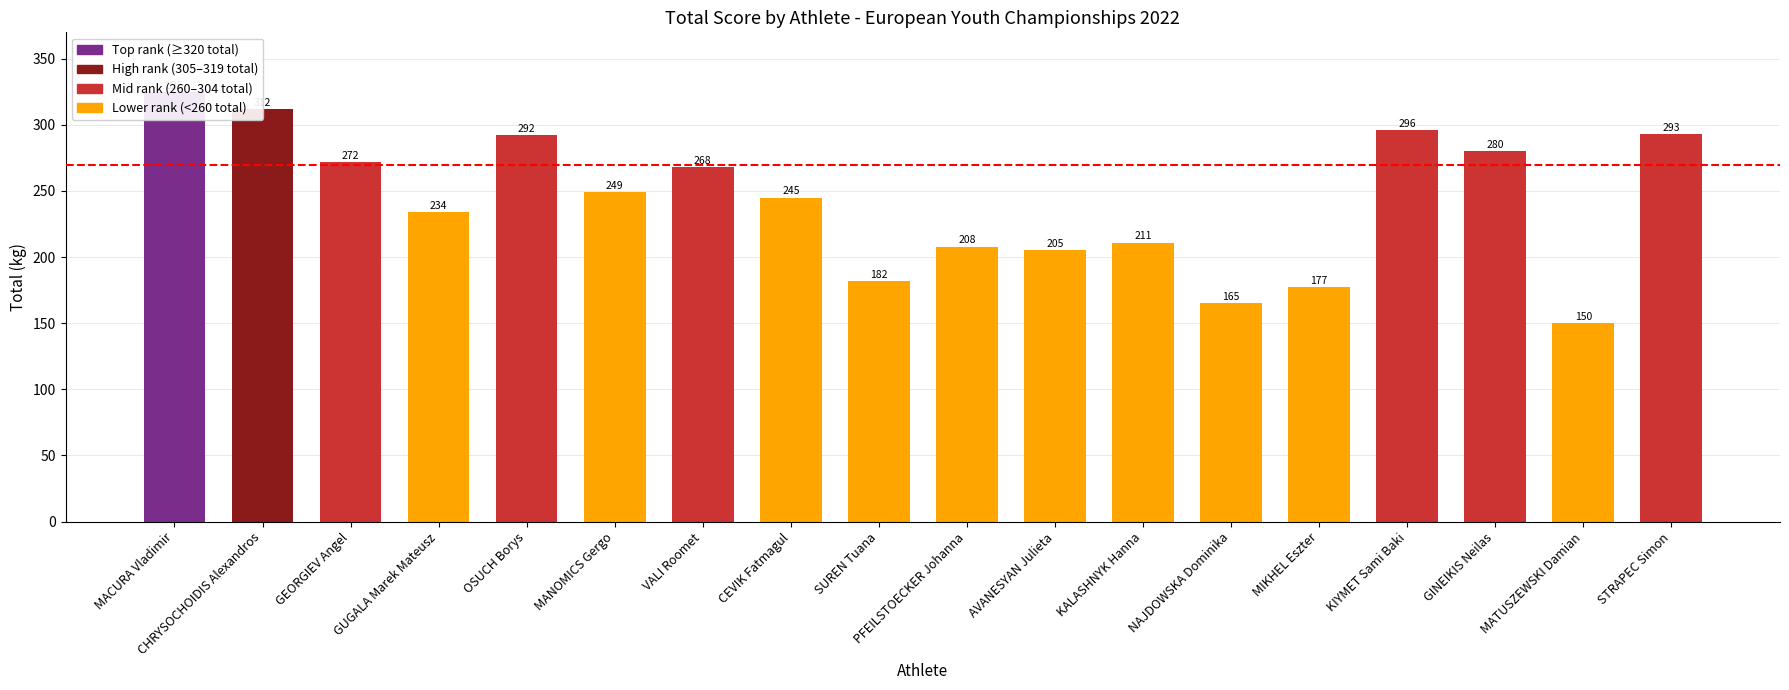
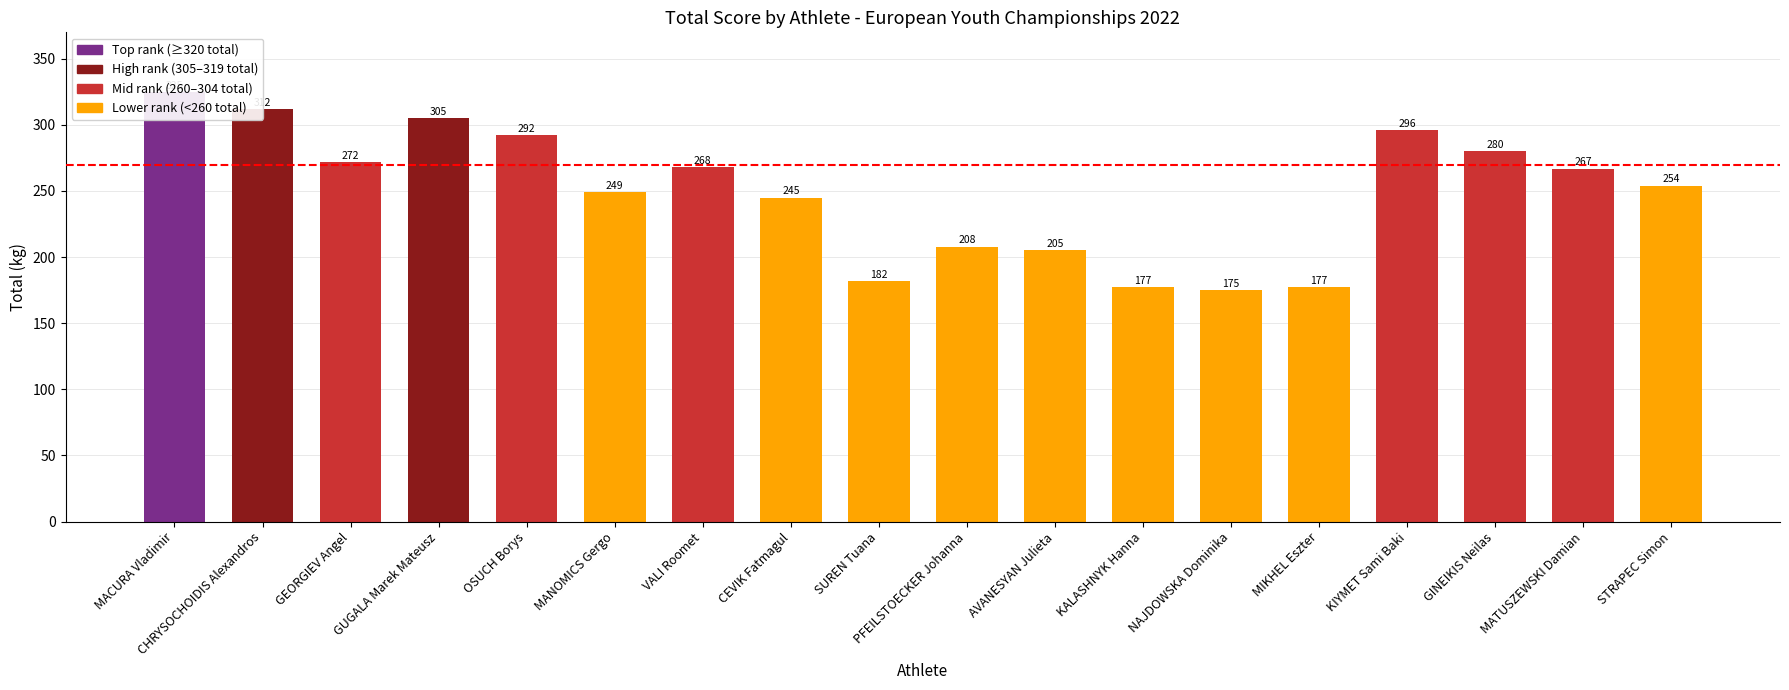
  {
    "GEORGIEV Angel": 272,
-   "GUGALA Marek Mateusz": 234,
+   "GUGALA Marek Mateusz": 305,
    "OSUCH Borys": 292,
    "MANOMICS Gergo": 249,
    "VALI Roomet": 268,
    "CEVIK Fatmagul": 245,
    "SUREN Tuana": 182,
    "PFEILSTOECKER Johanna": 208,
    "AVANESYAN Julieta": 205,
-   "KALASHNYK Hanna": 211,
-   "NAJDOWSKA Dominika": 165,
+   "KALASHNYK Hanna": 177,
+   "NAJDOWSKA Dominika": 175,
    "MIKHEL Eszter": 177,
    "KIYMET Sami Baki": 296,
    "GINEIKIS Neilas": 280,
-   "MATUSZEWSKI Damian": 150,
-   "STRAPEC Simon": 293
+   "MATUSZEWSKI Damian": 267,
+   "STRAPEC Simon": 254
  }
